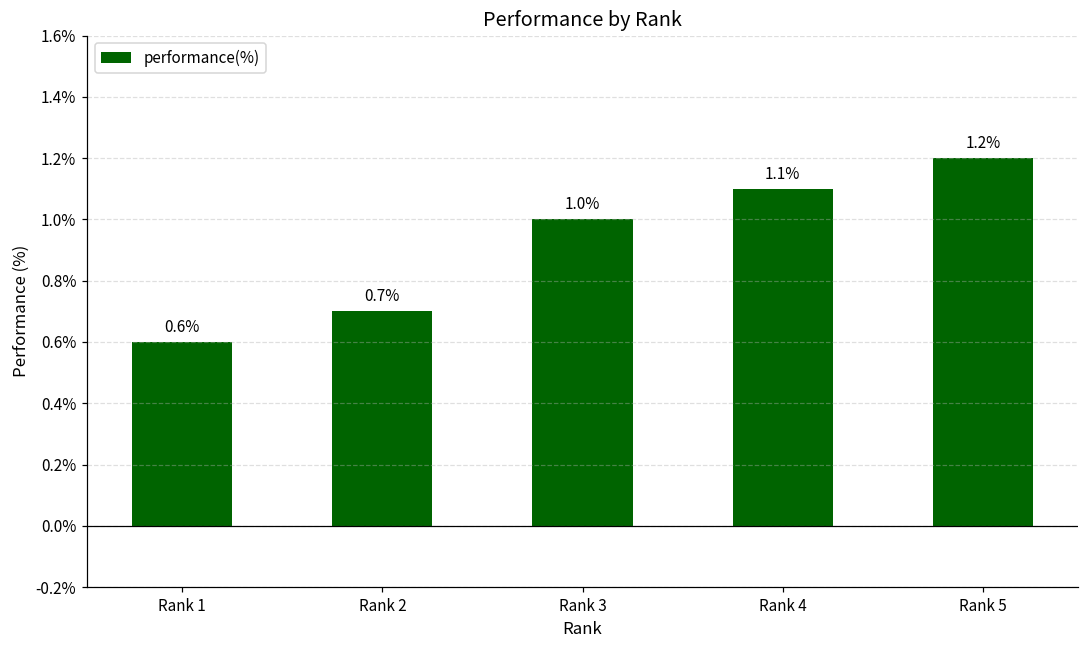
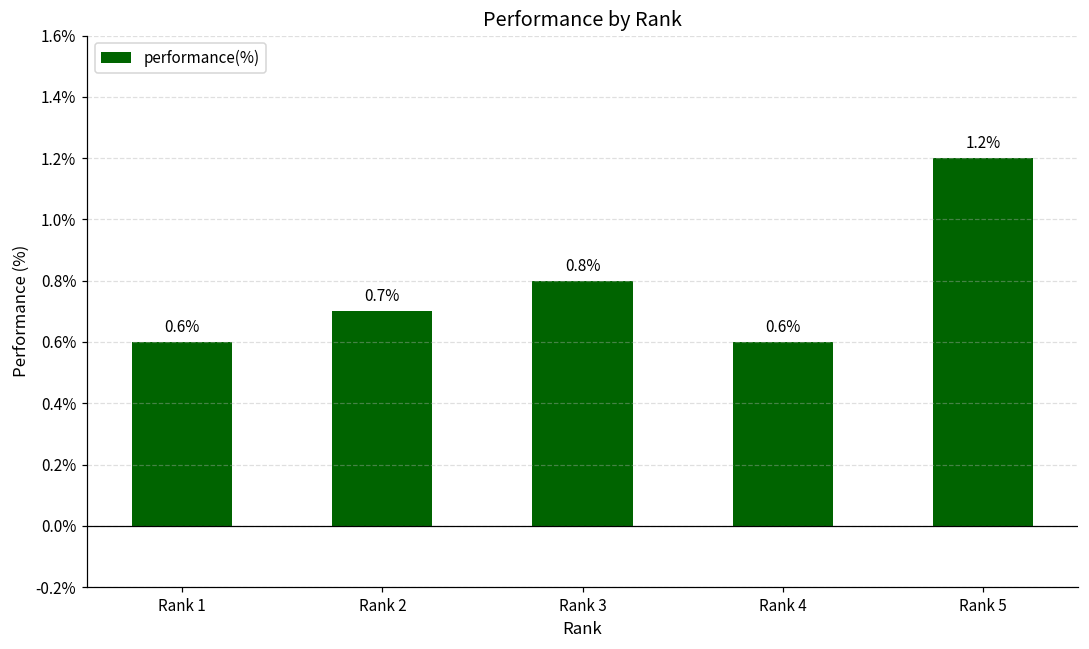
  {
    "Rank 1": "0.6%",
    "Rank 2": "0.7%",
-   "Rank 3": "1.0%",
-   "Rank 4": "1.1%",
+   "Rank 3": "0.8%",
+   "Rank 4": "0.6%",
    "Rank 5": "1.2%"
  }
